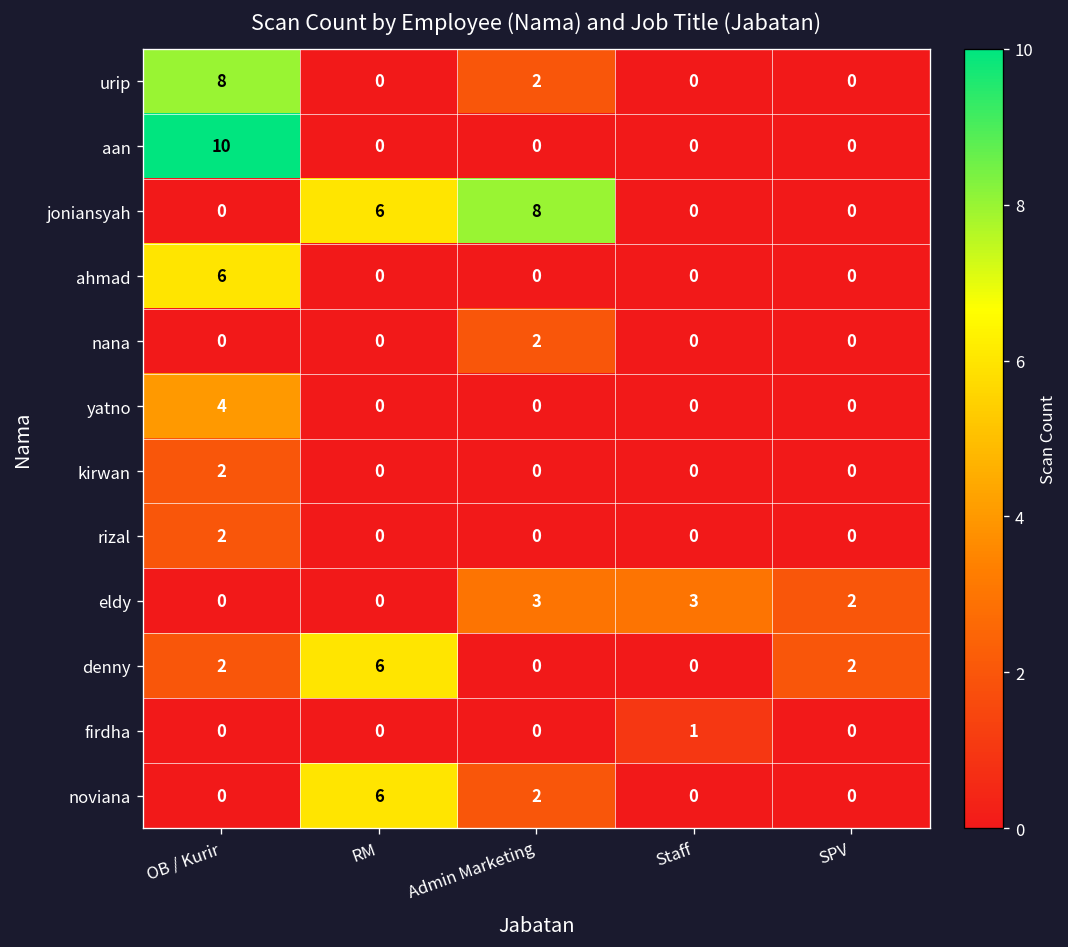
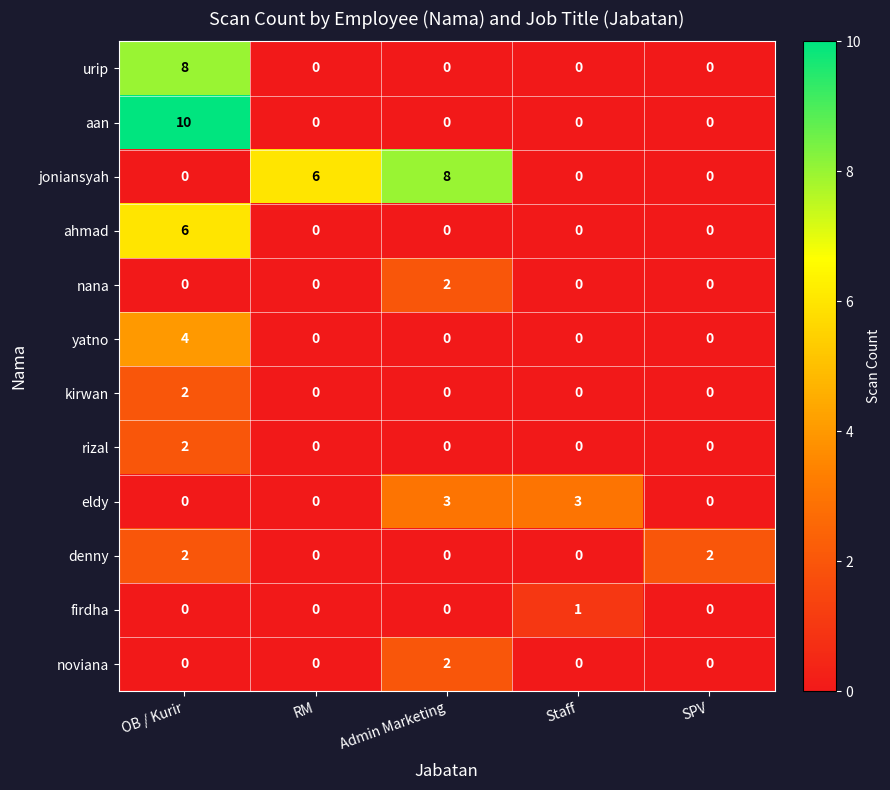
  {
    "urip": {
      "OB / Kurir": 8,
      "RM": 0,
-     "Admin Marketing": 2,
+     "Admin Marketing": 0,
      "Staff": 0,
      "SPV": 0
    },
    "aan": {
      "OB / Kurir": 10,
      "RM": 0,
      "Admin Marketing": 0,
      "Staff": 0,
      "SPV": 0
    },
    "joniansyah": {
      "OB / Kurir": 0,
      "RM": 6,
      "Admin Marketing": 8,
      "Staff": 0,
      "SPV": 0
    },
    "ahmad": {
      "OB / Kurir": 6,
      "RM": 0,
      "Admin Marketing": 0,
      "Staff": 0,
      "SPV": 0
    },
    "nana": {
      "OB / Kurir": 0,
      "RM": 0,
      "Admin Marketing": 2,
      "Staff": 0,
      "SPV": 0
    },
    "yatno": {
      "OB / Kurir": 4,
      "RM": 0,
      "Admin Marketing": 0,
      "Staff": 0,
      "SPV": 0
    },
    "kirwan": {
      "OB / Kurir": 2,
      "RM": 0,
      "Admin Marketing": 0,
      "Staff": 0,
      "SPV": 0
    },
    "rizal": {
      "OB / Kurir": 2,
      "RM": 0,
      "Admin Marketing": 0,
      "Staff": 0,
      "SPV": 0
    },
    "eldy": {
      "OB / Kurir": 0,
      "RM": 0,
      "Admin Marketing": 3,
      "Staff": 3,
-     "SPV": 2
+     "SPV": 0
    },
    "denny": {
      "OB / Kurir": 2,
-     "RM": 6,
+     "RM": 0,
      "Admin Marketing": 0,
      "Staff": 0,
      "SPV": 2
    },
    "firdha": {
      "OB / Kurir": 0,
      "RM": 0,
      "Admin Marketing": 0,
      "Staff": 1,
      "SPV": 0
    },
    "noviana": {
      "OB / Kurir": 0,
-     "RM": 6,
+     "RM": 0,
      "Admin Marketing": 2,
      "Staff": 0,
      "SPV": 0
    }
  }
